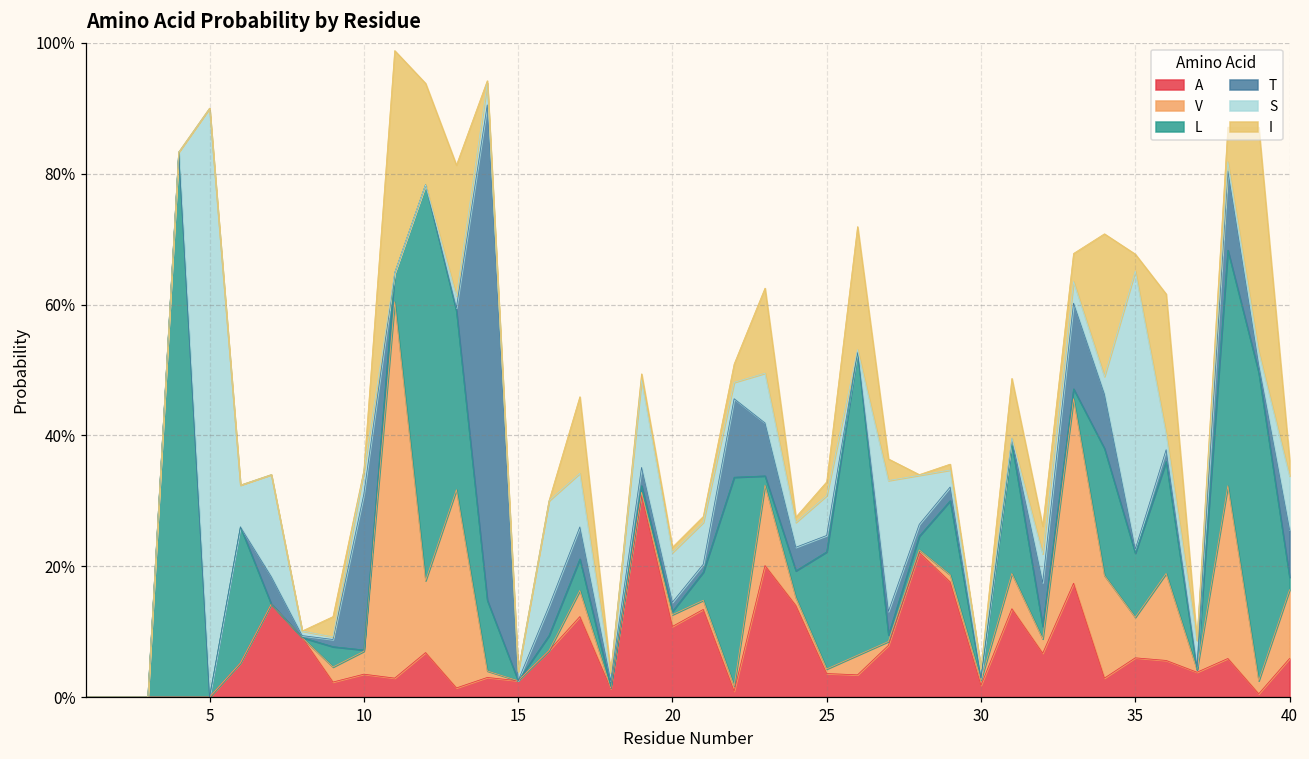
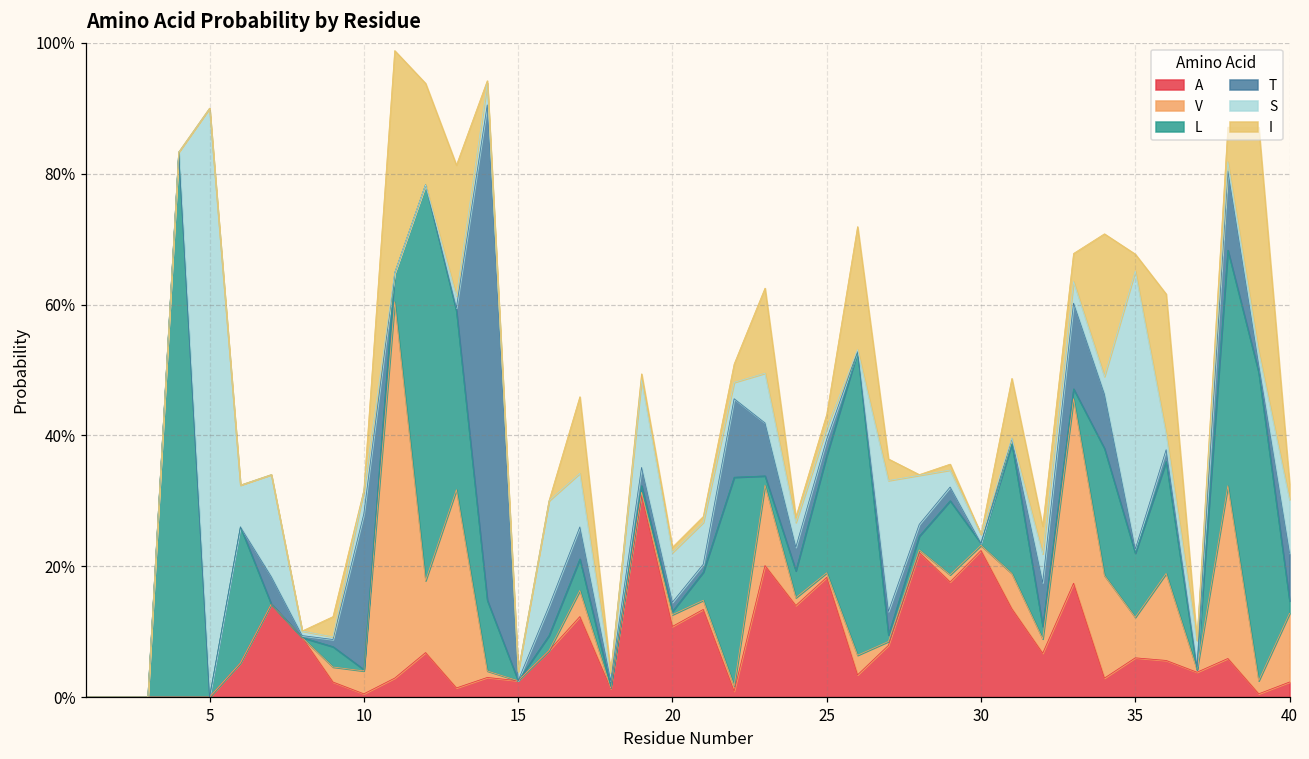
  {
    "A": {
-     "10": "4%",
+     "10": "1%",
      "20": "11%",
-     "25": "4%",
-     "30": "2%",
+     "25": "18%",
+     "30": "22%",
      "35": "6%",
-     "40": "6%"
+     "40": "2%"
    },
    "S": {
      "20": "8%",
-     "25": "6%",
+     "25": "2%",
      "35": "43%",
      "40": "8%"
    }
  }
